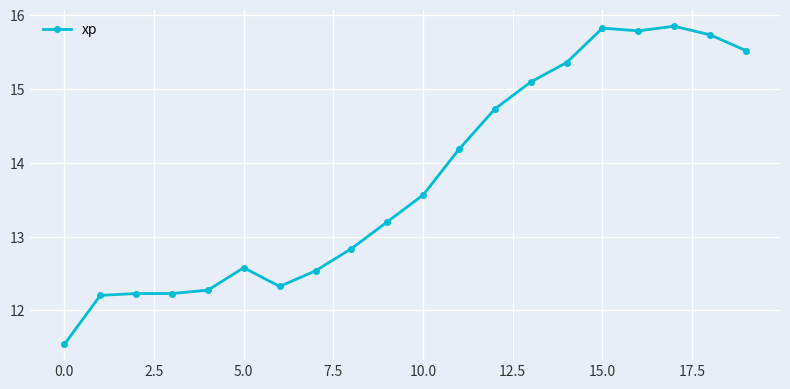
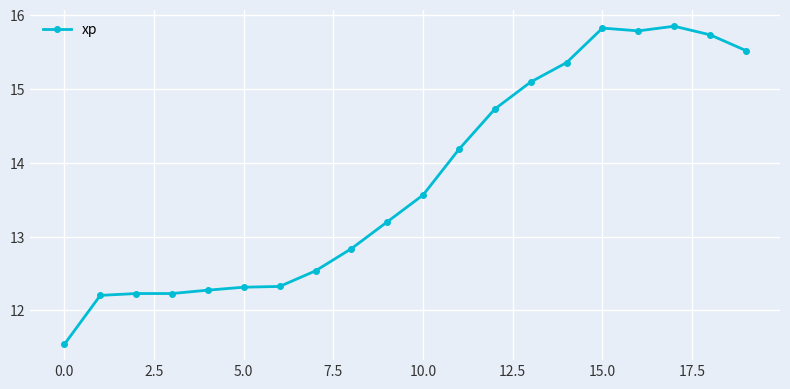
  {
    "0.0": 11.5,
-   "5.0": 12.6,
+   "5.0": 12.3,
    "10.0": 13.6,
    "15.0": 15.8
  }
